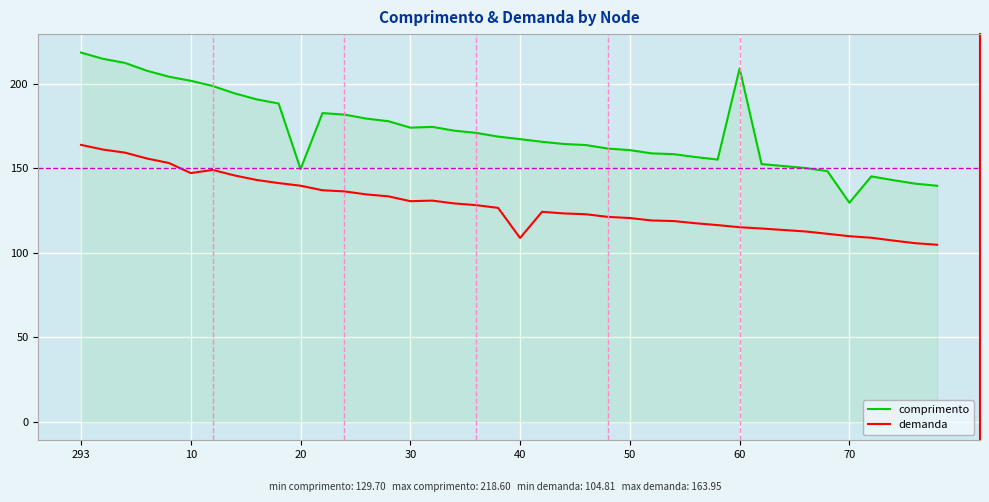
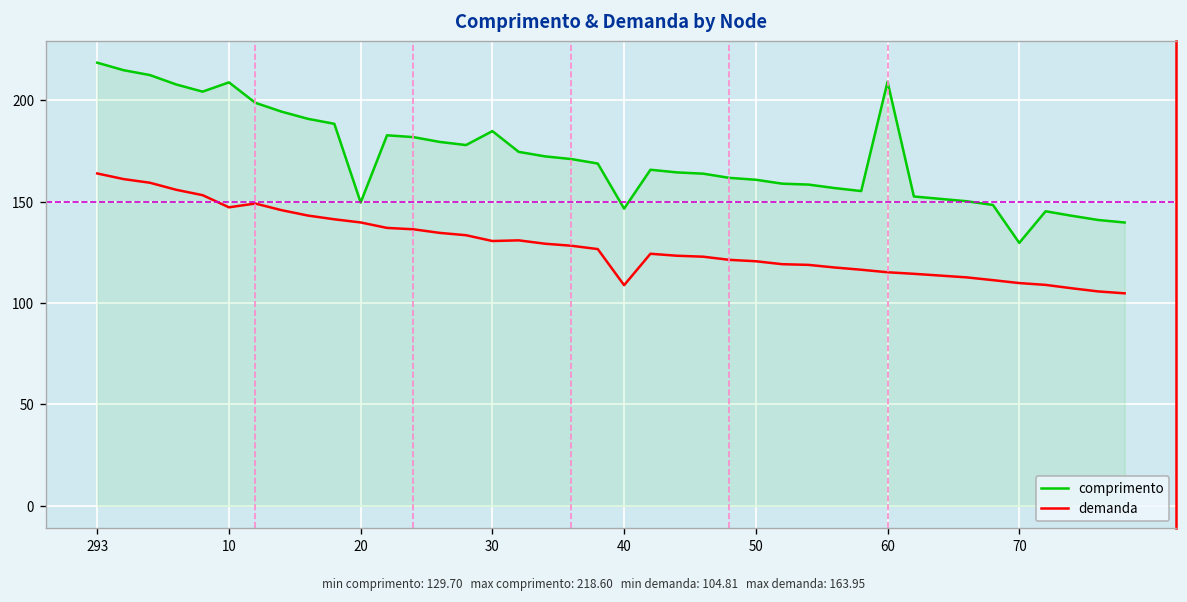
  {
    "comprimento": {
      "293": 219,
-     "10": 202,
+     "10": 209,
      "20": 150,
-     "30": 174,
-     "40": 167,
+     "30": 185,
+     "40": 147,
      "50": 161,
      "60": 209,
      "70": 130
    },
    "demanda": {
      "293": 164,
      "10": 147,
      "20": 140,
      "30": 131,
      "40": 109,
      "50": 121,
      "60": 115,
      "70": 110
    }
  }
